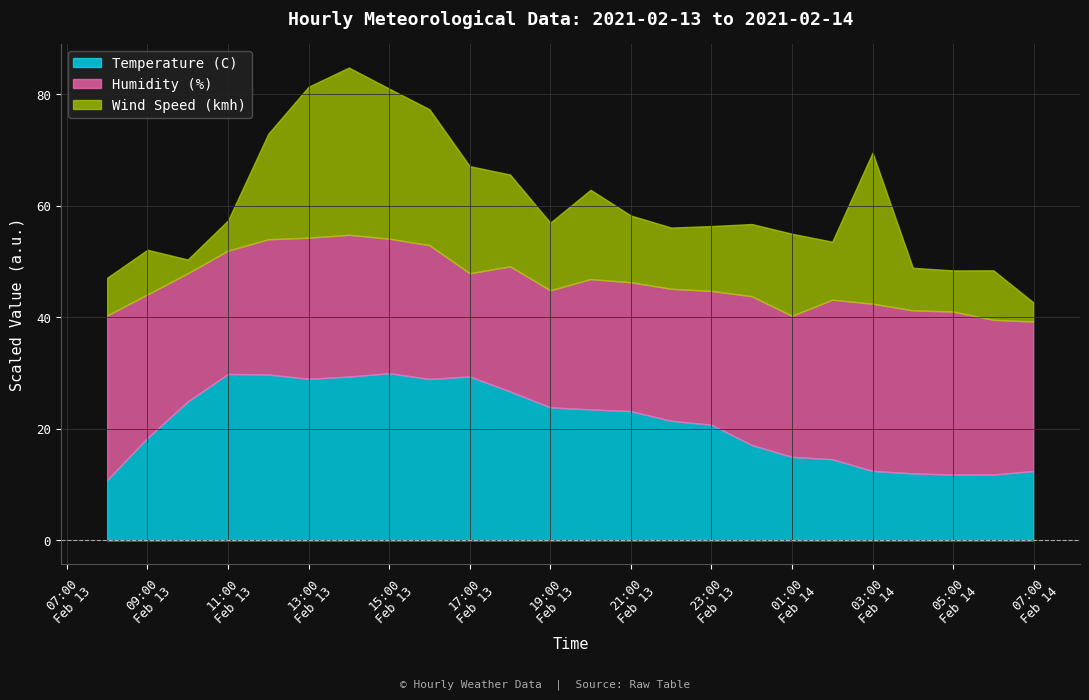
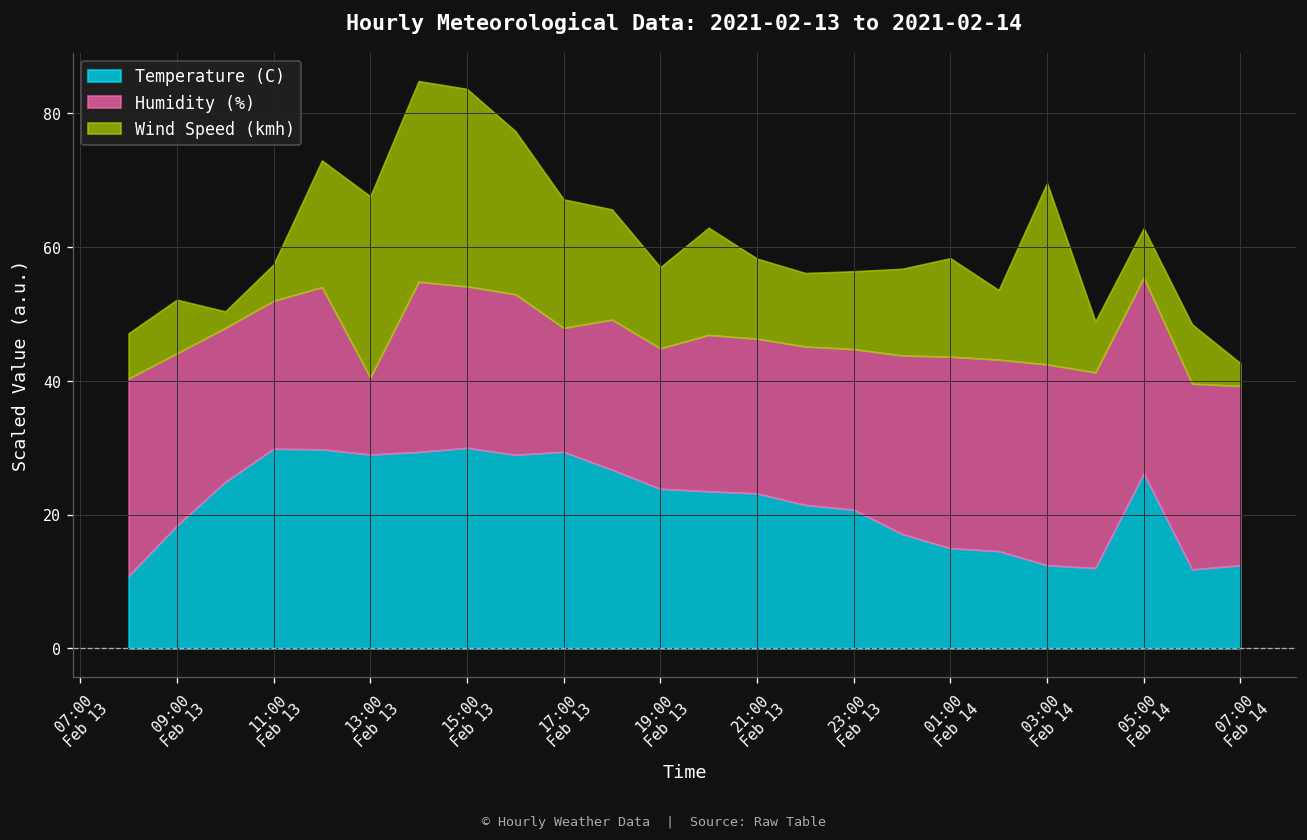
  {
    "Temperature (C)": {
      "09:00 Feb 13": 18,
      "11:00 Feb 13": 30,
      "13:00 Feb 13": 29,
      "15:00 Feb 13": 30,
      "17:00 Feb 13": 29,
      "19:00 Feb 13": 24,
      "21:00 Feb 13": 23,
      "23:00 Feb 13": 21,
      "01:00 Feb 14": 15,
      "03:00 Feb 14": 12,
-     "05:00 Feb 14": 12,
+     "05:00 Feb 14": 26,
      "07:00 Feb 14": 12
    },
    "Humidity (%)": {
      "09:00 Feb 13": 26,
      "11:00 Feb 13": 22,
-     "13:00 Feb 13": 25,
+     "13:00 Feb 13": 12,
      "15:00 Feb 13": 24,
      "17:00 Feb 13": 19,
      "19:00 Feb 13": 21,
      "21:00 Feb 13": 23,
      "23:00 Feb 13": 24,
-     "01:00 Feb 14": 25,
+     "01:00 Feb 14": 29,
      "03:00 Feb 14": 30,
      "05:00 Feb 14": 29,
      "07:00 Feb 14": 27
    },
    "Wind Speed (kmh)": {
      "09:00 Feb 13": 8,
      "11:00 Feb 13": 5,
      "13:00 Feb 13": 27,
-     "15:00 Feb 13": 27,
+     "15:00 Feb 13": 30,
      "17:00 Feb 13": 19,
      "19:00 Feb 13": 12,
      "21:00 Feb 13": 12,
      "23:00 Feb 13": 12,
      "01:00 Feb 14": 15,
      "03:00 Feb 14": 27,
      "05:00 Feb 14": 7,
      "07:00 Feb 14": 3
    }
  }
